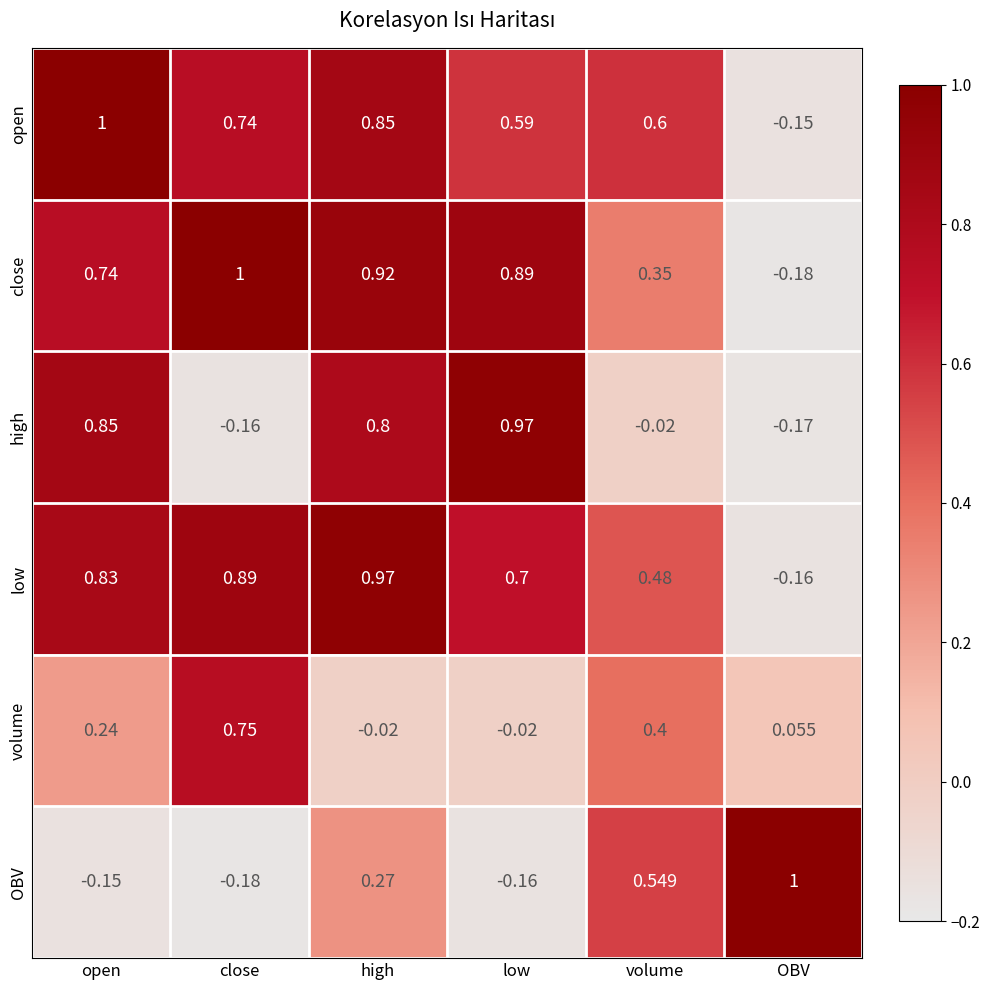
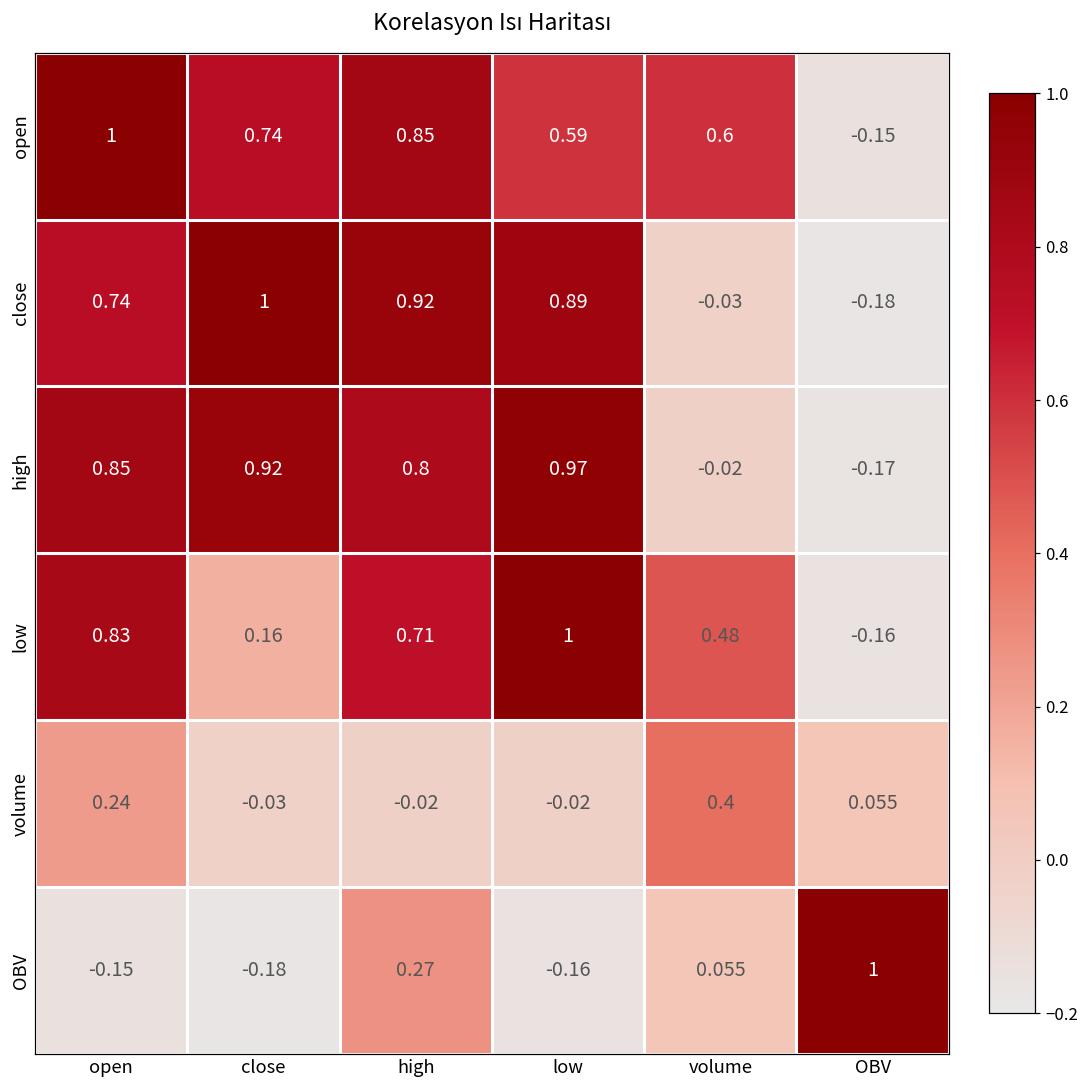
  {
    "open": {
      "open": 1,
      "close": 0.74,
      "high": 0.85,
      "low": 0.59,
      "volume": 0.6,
      "OBV": -0.15
    },
    "close": {
      "open": 0.74,
      "close": 1,
      "high": 0.92,
      "low": 0.89,
-     "volume": 0.35,
+     "volume": -0.03,
      "OBV": -0.18
    },
    "high": {
      "open": 0.85,
-     "close": -0.16,
+     "close": 0.92,
      "high": 0.8,
      "low": 0.97,
      "volume": -0.02,
      "OBV": -0.17
    },
    "low": {
      "open": 0.83,
-     "close": 0.89,
-     "high": 0.97,
-     "low": 0.7,
+     "close": 0.16,
+     "high": 0.71,
+     "low": 1,
      "volume": 0.48,
      "OBV": -0.16
    },
    "volume": {
      "open": 0.24,
-     "close": 0.75,
+     "close": -0.03,
      "high": -0.02,
      "low": -0.02,
      "volume": 0.4,
      "OBV": 0.055
    },
    "OBV": {
      "open": -0.15,
      "close": -0.18,
      "high": 0.27,
      "low": -0.16,
-     "volume": 0.549,
+     "volume": 0.055,
      "OBV": 1
    }
  }
